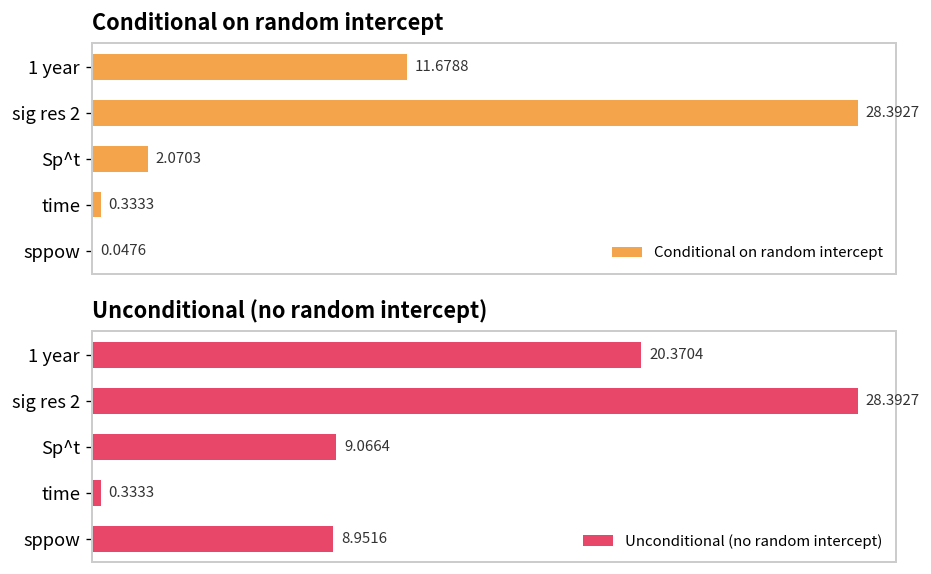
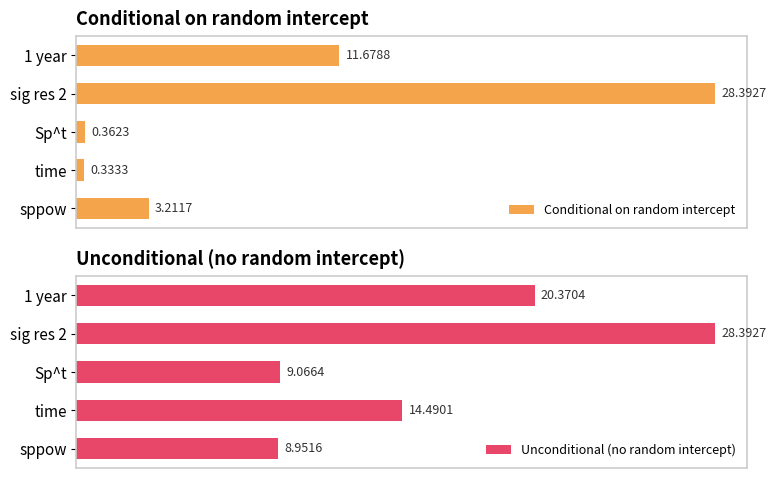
  {
    "Conditional on random intercept": {
      "1 year": 11.6788,
      "sig res 2": 28.3927,
-     "Sp^t": 2.0703,
+     "Sp^t": 0.3623,
      "time": 0.3333,
-     "sppow": 0.0476
+     "sppow": 3.2117
    },
    "Unconditional (no random intercept)": {
      "1 year": 20.3704,
      "sig res 2": 28.3927,
      "Sp^t": 9.0664,
-     "time": 0.3333,
+     "time": 14.4901,
      "sppow": 8.9516
    }
  }
